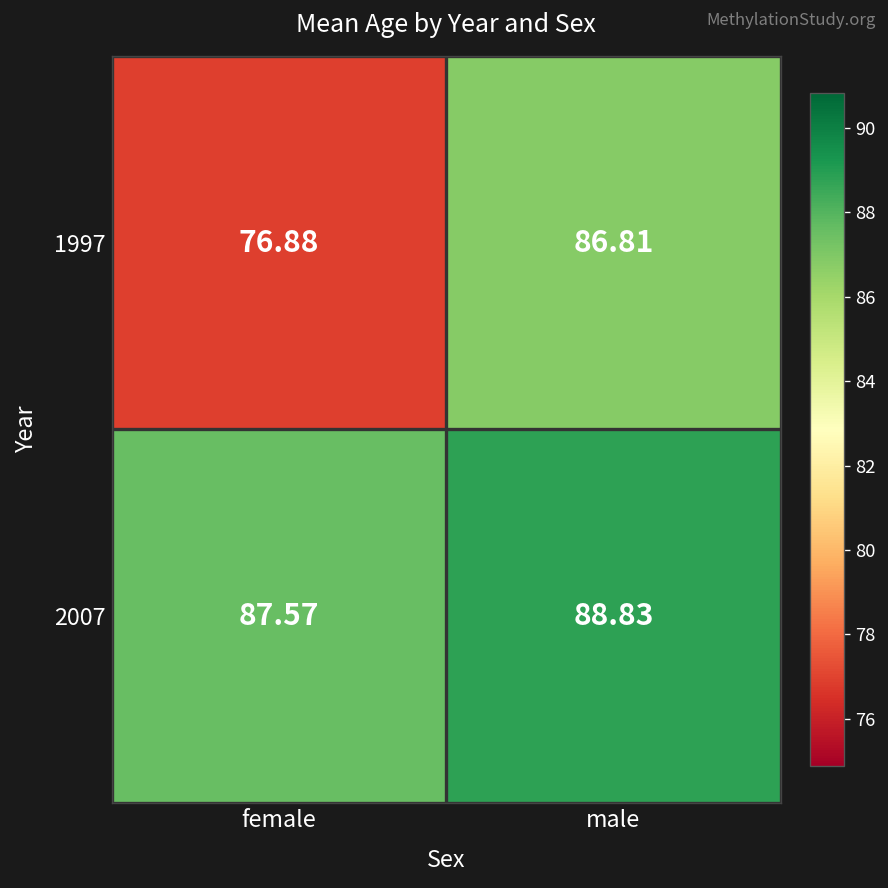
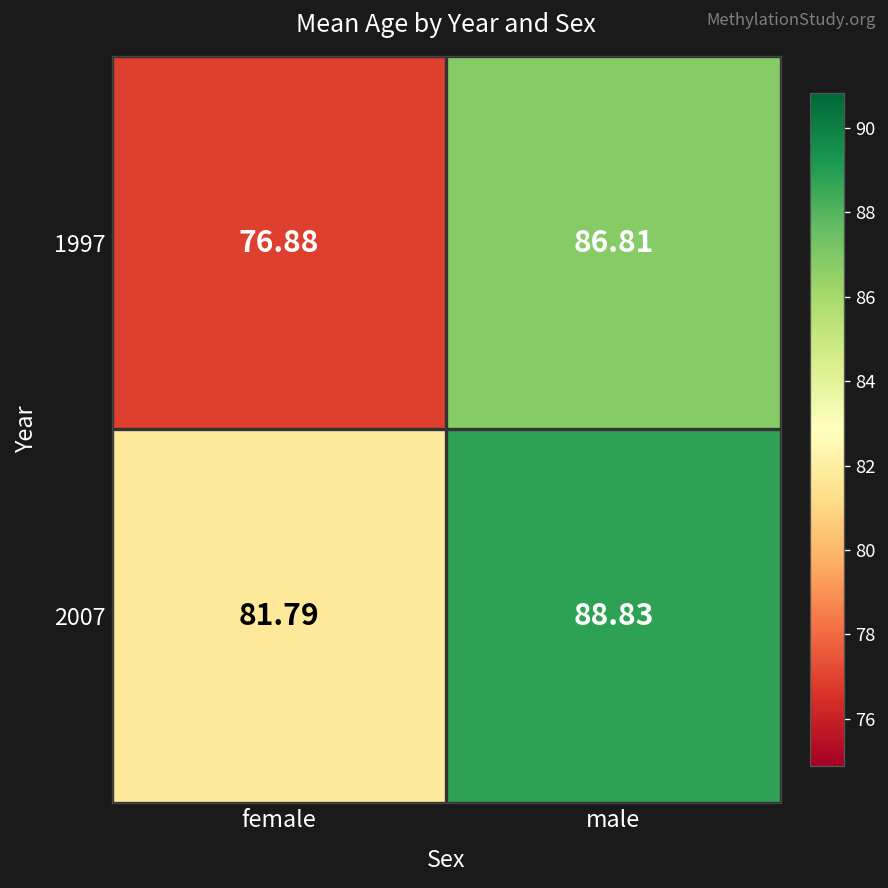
  {
    "1997": {
      "female": 76.88,
      "male": 86.81
    },
    "2007": {
-     "female": 87.57,
+     "female": 81.79,
      "male": 88.83
    }
  }
